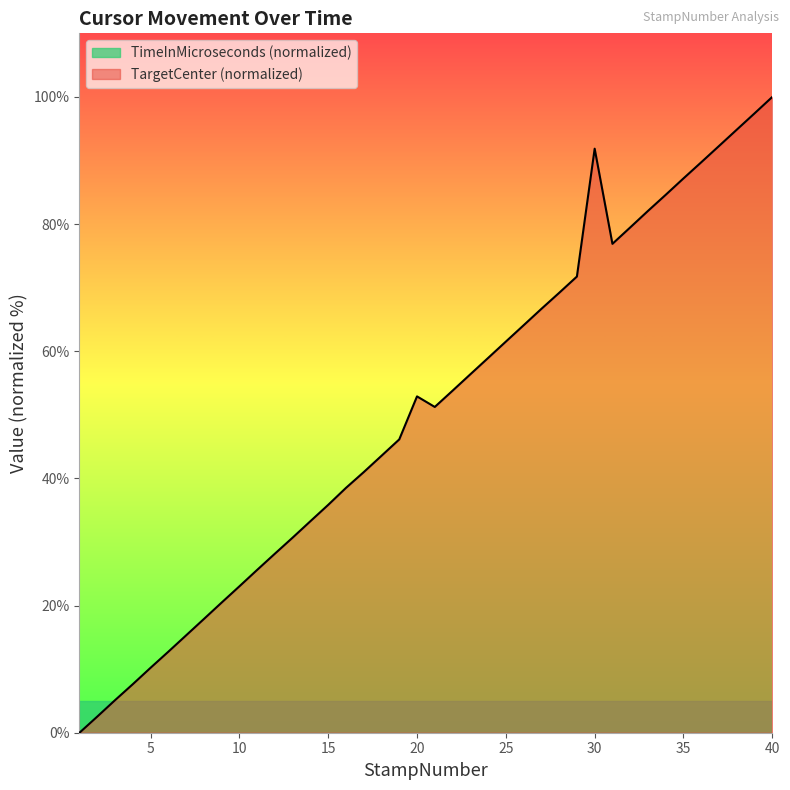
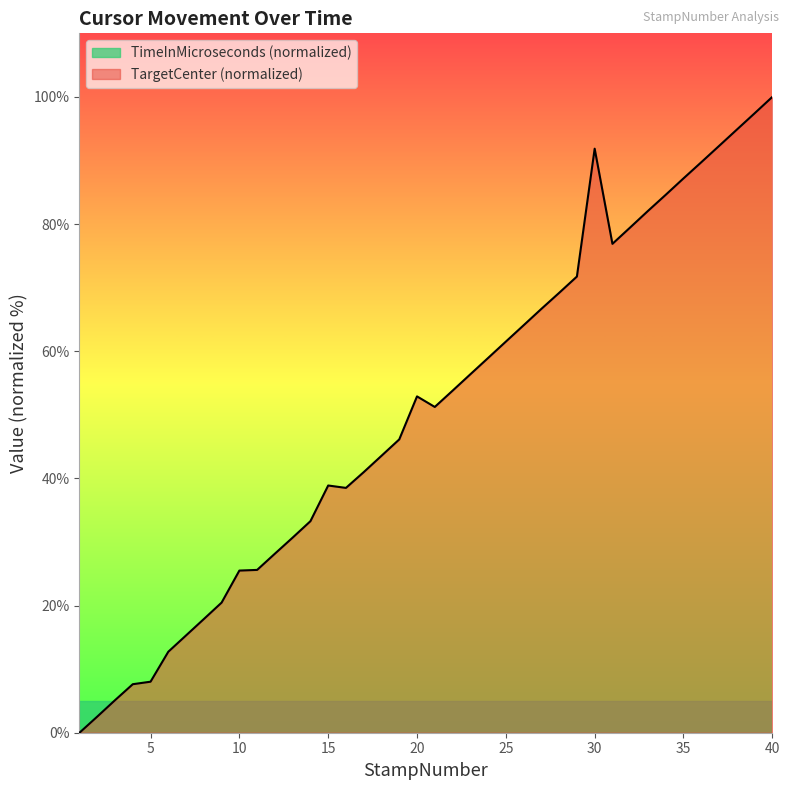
  {
-   "5": "10%",
-   "10": "23%",
-   "15": "36%",
+   "5": "8%",
+   "10": "26%",
+   "15": "39%",
    "20": "53%",
    "25": "62%",
    "30": "92%",
    "35": "87%",
    "40": "100%"
  }
